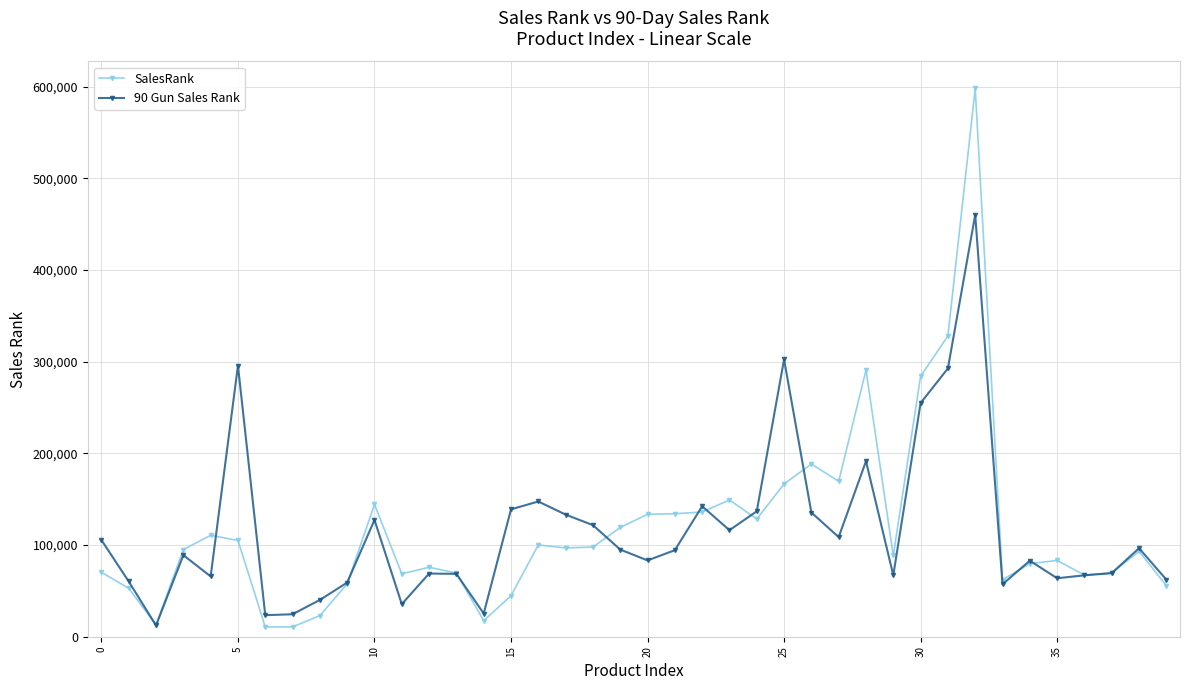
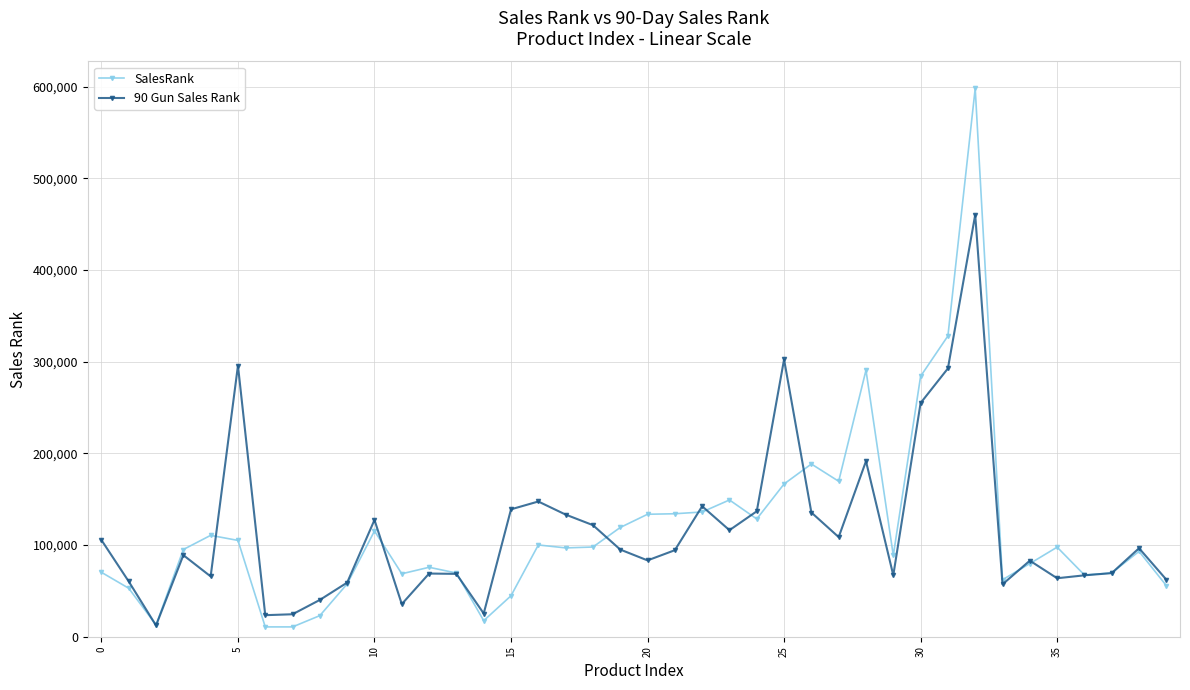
  {
    "SalesRank": {
      "0": "70,000",
      "5": "110,000",
-     "10": "140,000",
+     "10": "120,000",
      "15": "40,000",
      "20": "130,000",
      "25": "170,000",
      "30": "280,000",
-     "35": "80,000"
+     "35": "100,000"
    },
    "90 Gun Sales Rank": {
      "0": "110,000",
      "5": "300,000",
      "10": "130,000",
      "15": "140,000",
      "20": "80,000",
      "25": "300,000",
      "30": "250,000",
      "35": "60,000"
    }
  }
